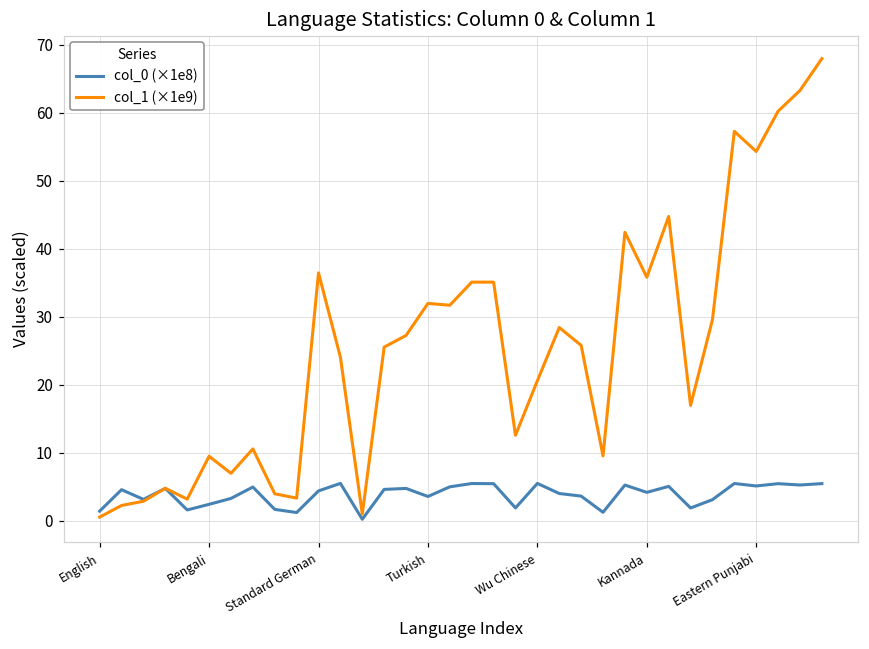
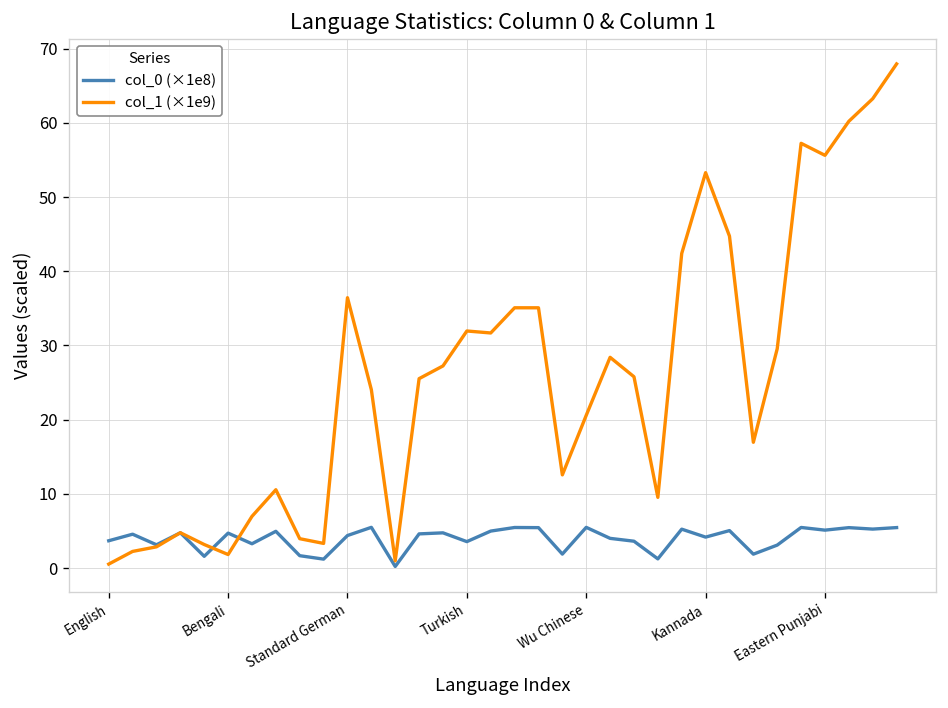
  {
    "col_0 (×1e8)": {
-     "English": 1,
-     "Bengali": 2,
+     "English": 4,
+     "Bengali": 5,
      "Standard German": 4,
      "Turkish": 4,
      "Wu Chinese": 5,
      "Kannada": 4,
      "Eastern Punjabi": 5
    },
    "col_1 (×1e9)": {
      "English": 1,
-     "Bengali": 9,
+     "Bengali": 2,
      "Standard German": 36,
      "Turkish": 32,
      "Wu Chinese": 21,
-     "Kannada": 36,
-     "Eastern Punjabi": 54
+     "Kannada": 53,
+     "Eastern Punjabi": 56
    }
  }
